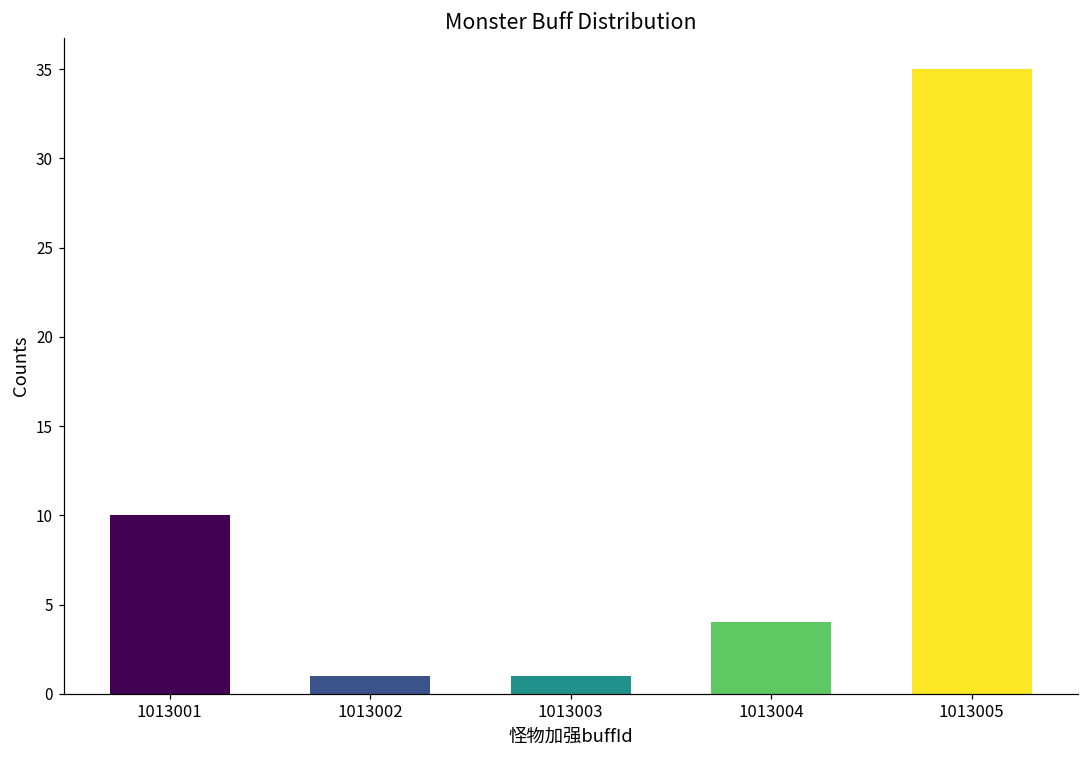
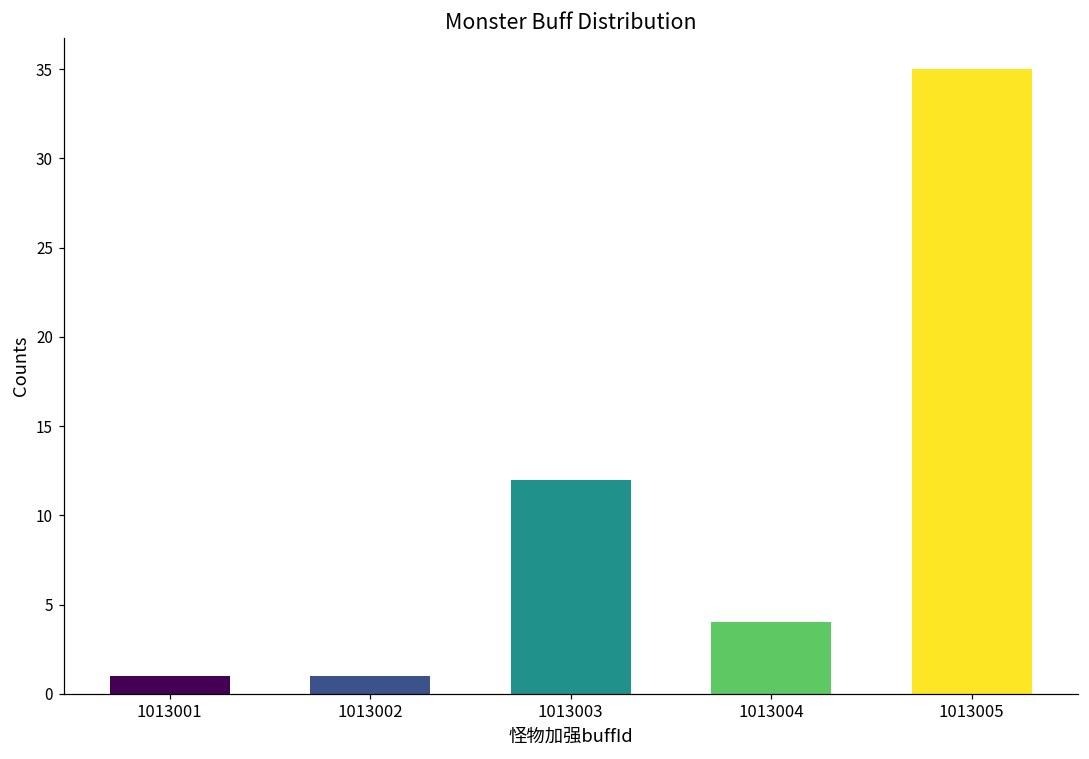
  {
-   "1013001": 10,
+   "1013001": 1,
    "1013002": 1,
-   "1013003": 1,
+   "1013003": 12,
    "1013004": 4,
    "1013005": 35
  }
